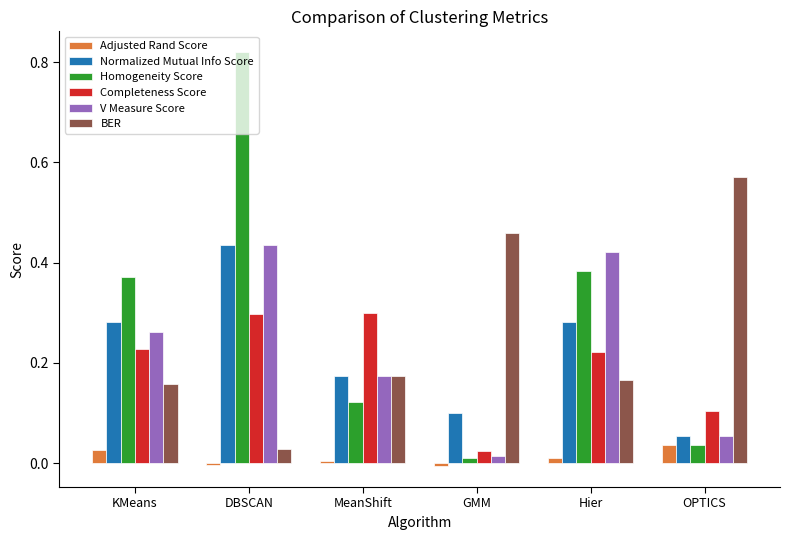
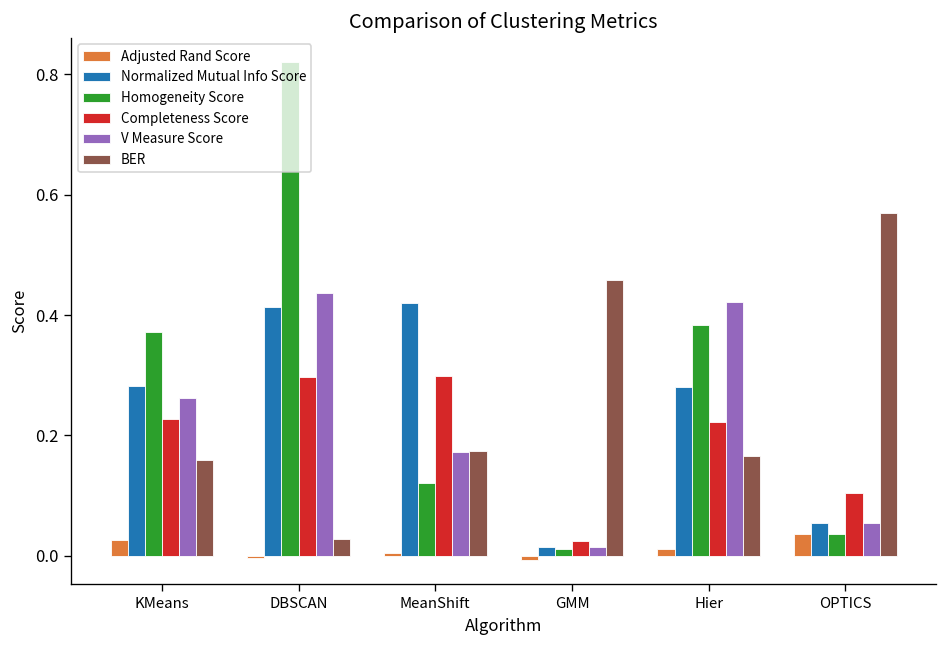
  {
    "Adjusted Rand Score": {
      "KMeans": 0.03,
      "GMM": -0.01,
      "Hier": 0.01,
      "OPTICS": 0.04
    },
    "Normalized Mutual Info Score": {
      "KMeans": 0.28,
-     "DBSCAN": 0.44,
-     "MeanShift": 0.17,
-     "GMM": 0.10,
+     "DBSCAN": 0.41,
+     "MeanShift": 0.42,
+     "GMM": 0.01,
      "Hier": 0.28,
      "OPTICS": 0.05
    },
    "Homogeneity Score": {
      "KMeans": 0.37,
      "MeanShift": 0.12,
      "GMM": 0.01,
      "Hier": 0.38,
      "OPTICS": 0.04
    },
    "Completeness Score": {
      "KMeans": 0.23,
      "DBSCAN": 0.30,
      "MeanShift": 0.30,
      "GMM": 0.02,
      "Hier": 0.22,
      "OPTICS": 0.10
    },
    "V Measure Score": {
      "KMeans": 0.26,
      "DBSCAN": 0.44,
      "MeanShift": 0.17,
      "GMM": 0.01,
      "Hier": 0.42,
      "OPTICS": 0.05
    },
    "BER": {
      "KMeans": 0.16,
      "DBSCAN": 0.03,
      "MeanShift": 0.17,
      "GMM": 0.46,
      "Hier": 0.17,
      "OPTICS": 0.57
    }
  }
